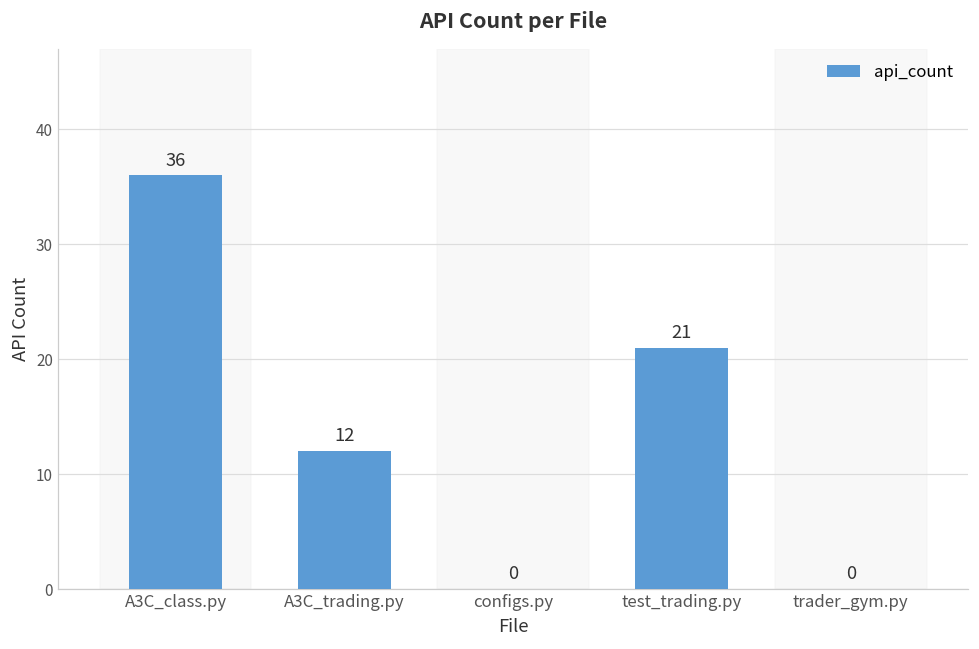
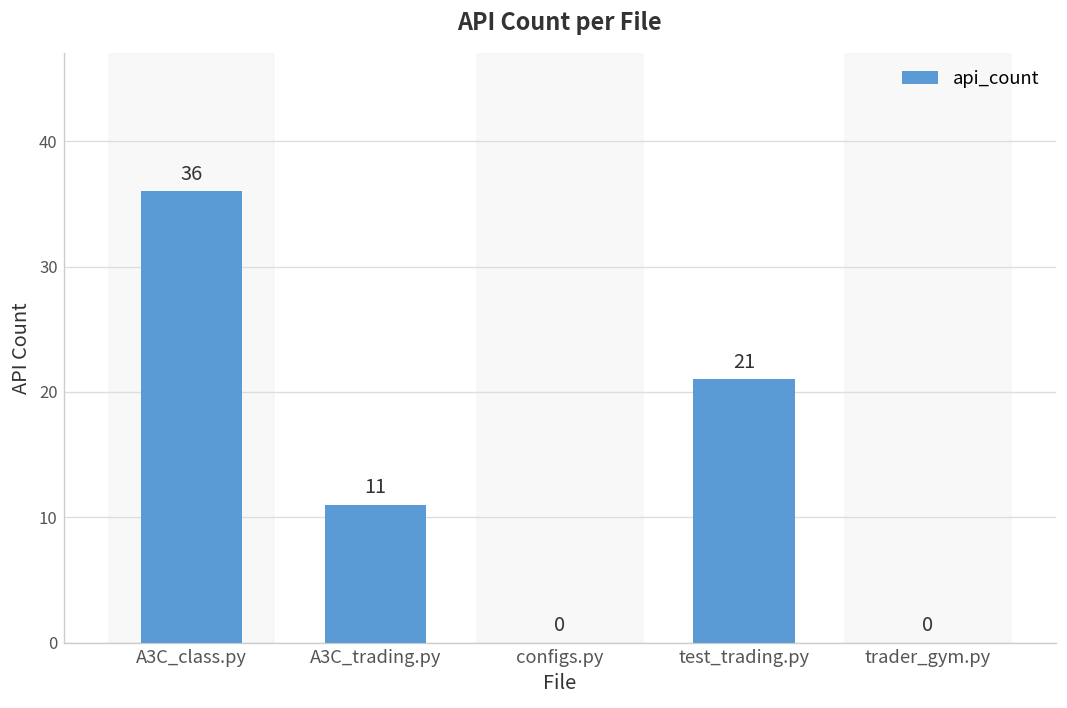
  {
    "A3C_class.py": 36,
-   "A3C_trading.py": 12,
+   "A3C_trading.py": 11,
    "configs.py": 0,
    "test_trading.py": 21,
    "trader_gym.py": 0
  }
